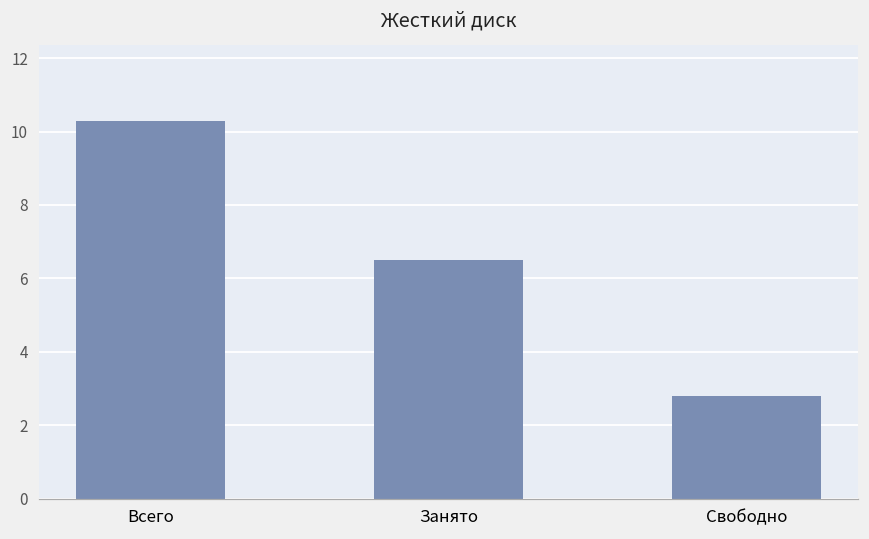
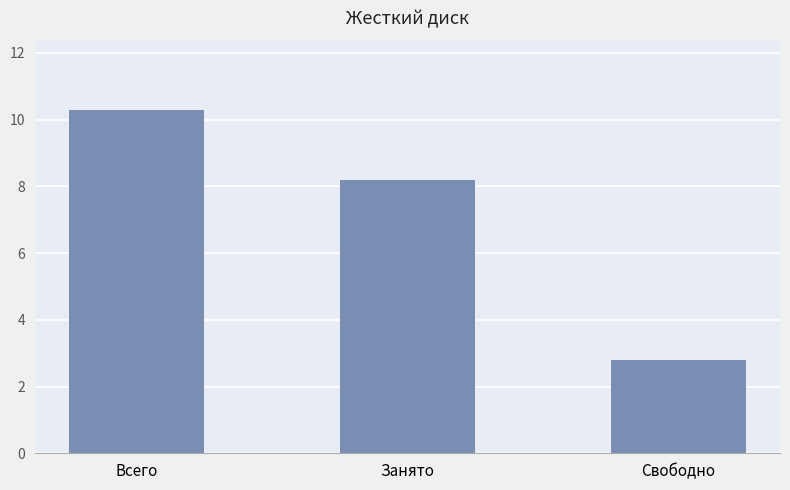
  {
    "Всего": 10.3,
-   "Занято": 6.5,
+   "Занято": 8.2,
    "Свободно": 2.8
  }
